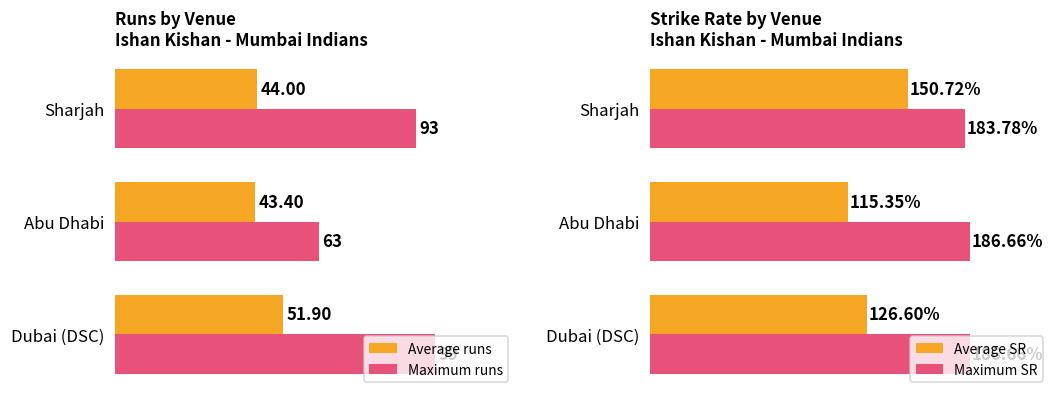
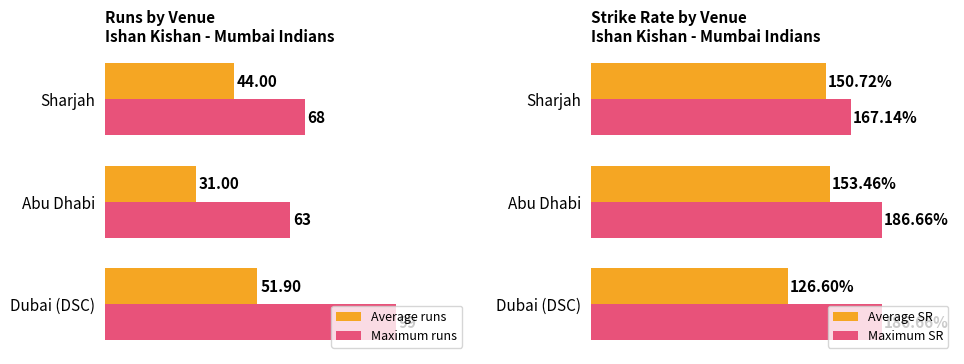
  {
    "Runs by Venue Ishan Kishan - Mumbai Indians": {
      "Average runs": {
        "Sharjah": "44.00",
-       "Abu Dhabi": "43.40",
+       "Abu Dhabi": "31.00",
        "Dubai (DSC)": "51.90"
      },
      "Maximum runs": {
-       "Sharjah": "93",
+       "Sharjah": "68",
        "Abu Dhabi": "63"
      }
    },
    "Strike Rate by Venue Ishan Kishan - Mumbai Indians": {
      "Average SR": {
        "Sharjah": "150.72%",
-       "Abu Dhabi": "115.35%",
+       "Abu Dhabi": "153.46%",
        "Dubai (DSC)": "126.60%"
      },
      "Maximum SR": {
-       "Sharjah": "183.78%",
+       "Sharjah": "167.14%",
        "Abu Dhabi": "186.66%"
      }
    }
  }
